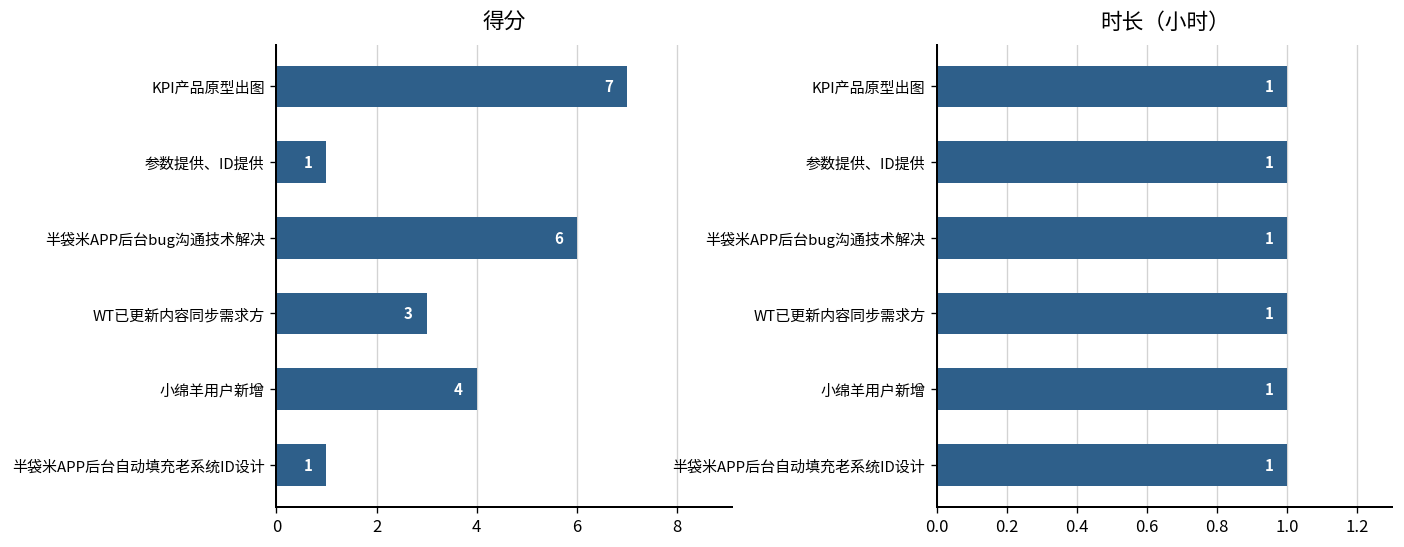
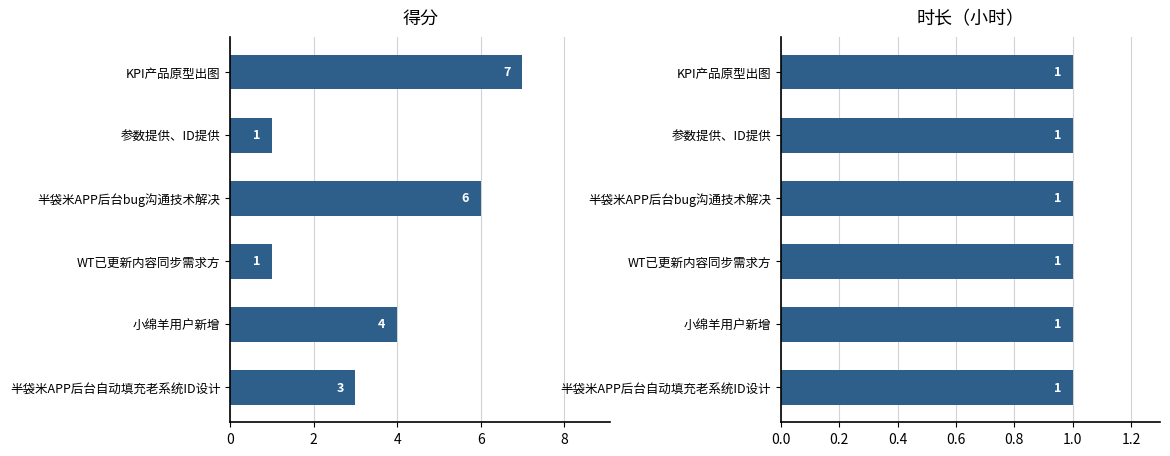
  {
    "得分": {
      "KPI产品原型出图": 7,
      "参数提供、ID提供": 1,
      "半袋米APP后台bug沟通技术解决": 6,
-     "WT已更新内容同步需求方": 3,
+     "WT已更新内容同步需求方": 1,
      "小绵羊用户新增": 4,
-     "半袋米APP后台自动填充老系统ID设计": 1
+     "半袋米APP后台自动填充老系统ID设计": 3
    },
    "时长（小时）": {
      "KPI产品原型出图": 1,
      "参数提供、ID提供": 1,
      "半袋米APP后台bug沟通技术解决": 1,
      "WT已更新内容同步需求方": 1,
      "小绵羊用户新增": 1,
      "半袋米APP后台自动填充老系统ID设计": 1
    }
  }
